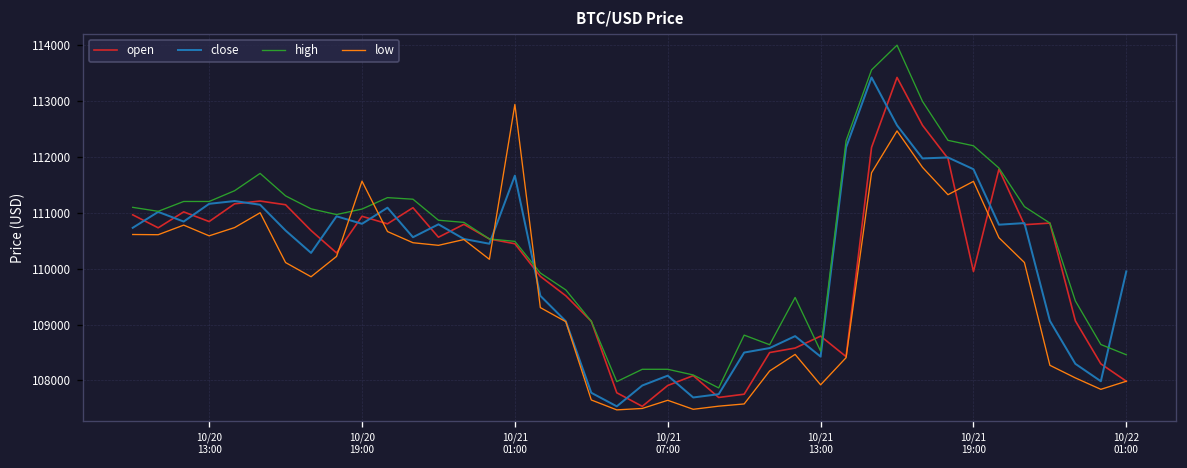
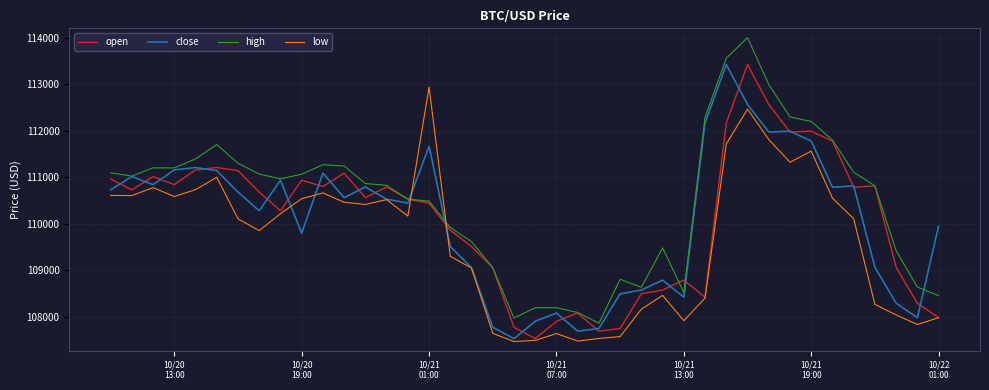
  {
    "open": {
      "10/20 13:00": 110800,
      "10/20 19:00": 110900,
      "10/21 07:00": 107900,
      "10/21 13:00": 108800,
-     "10/21 19:00": 109900
+     "10/21 19:00": 112000
    },
    "close": {
-     "10/20 19:00": 110800,
+     "10/20 19:00": 109800,
      "10/21 01:00": 111700,
      "10/21 07:00": 108100,
      "10/21 13:00": 108400,
      "10/21 19:00": 111800,
      "10/22 01:00": 110000
    },
    "high": {
      "10/20 19:00": 111100,
      "10/21 07:00": 108200,
      "10/21 13:00": 108500,
      "10/21 19:00": 112200,
      "10/22 01:00": 108500
    },
    "low": {
      "10/20 13:00": 110600,
-     "10/20 19:00": 111600,
+     "10/20 19:00": 110500,
      "10/21 01:00": 112900,
      "10/21 07:00": 107600,
      "10/21 13:00": 107900,
      "10/21 19:00": 111600
    }
  }
